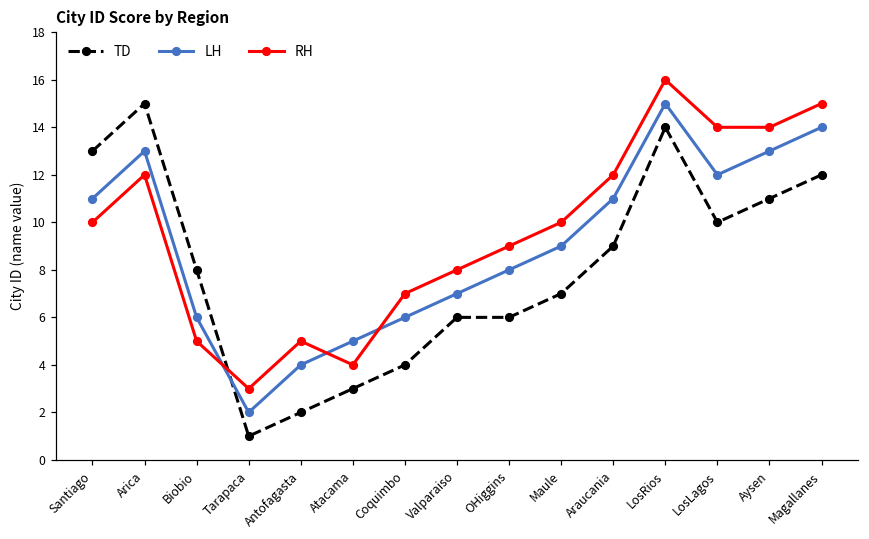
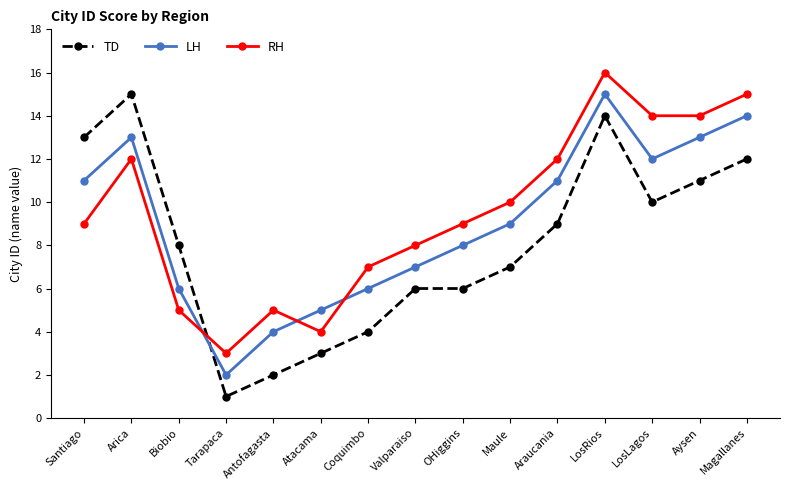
  {
    "TD": {
      "Santiago": 13,
      "Arica": 15,
      "Biobio": 8,
      "Tarapaca": 1,
      "Antofagasta": 2,
      "Atacama": 3,
      "Coquimbo": 4,
      "Valparaiso": 6,
      "OHiggins": 6,
      "Maule": 7,
      "Araucania": 9,
      "LosRios": 14,
      "LosLagos": 10,
      "Aysen": 11,
      "Magallanes": 12
    },
    "LH": {
      "Santiago": 11,
      "Arica": 13,
      "Biobio": 6,
      "Tarapaca": 2,
      "Antofagasta": 4,
      "Atacama": 5,
      "Coquimbo": 6,
      "Valparaiso": 7,
      "OHiggins": 8,
      "Maule": 9,
      "Araucania": 11,
      "LosRios": 15,
      "LosLagos": 12,
      "Aysen": 13,
      "Magallanes": 14
    },
    "RH": {
-     "Santiago": 10,
+     "Santiago": 9,
      "Arica": 12,
      "Biobio": 5,
      "Tarapaca": 3,
      "Antofagasta": 5,
      "Atacama": 4,
      "Coquimbo": 7,
      "Valparaiso": 8,
      "OHiggins": 9,
      "Maule": 10,
      "Araucania": 12,
      "LosRios": 16,
      "LosLagos": 14,
      "Aysen": 14,
      "Magallanes": 15
    }
  }
